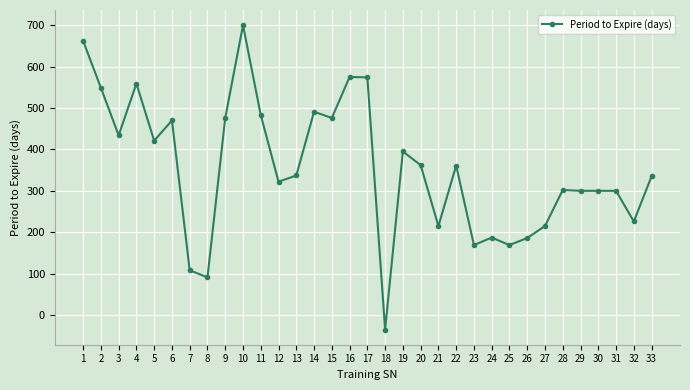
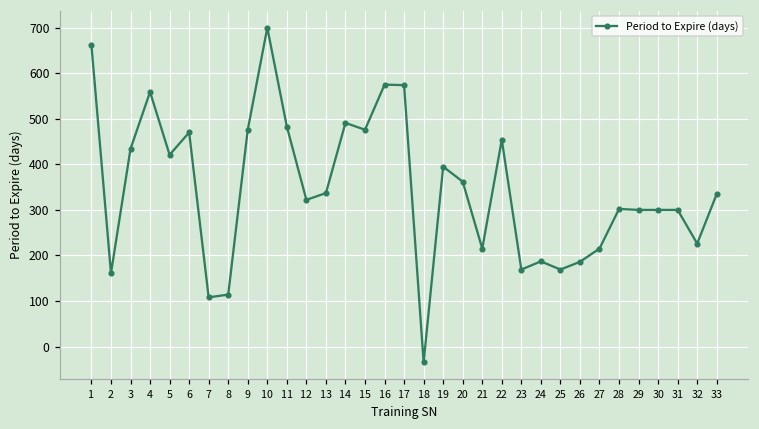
  {
    "1": 660,
-   "2": 550,
+   "2": 160,
    "3": 430,
    "4": 560,
    "5": 420,
    "6": 470,
    "7": 110,
-   "8": 90,
+   "8": 110,
    "9": 480,
    "10": 700,
    "11": 480,
    "12": 320,
    "13": 340,
    "14": 490,
    "15": 480,
    "16": 580,
    "17": 570,
    "18": -40,
    "19": 400,
    "20": 360,
    "21": 220,
-   "22": 360,
+   "22": 450,
    "23": 170,
    "24": 190,
    "25": 170,
    "26": 190,
    "27": 220,
    "28": 300,
    "29": 300,
    "30": 300,
    "31": 300,
    "32": 230,
    "33": 340
  }
